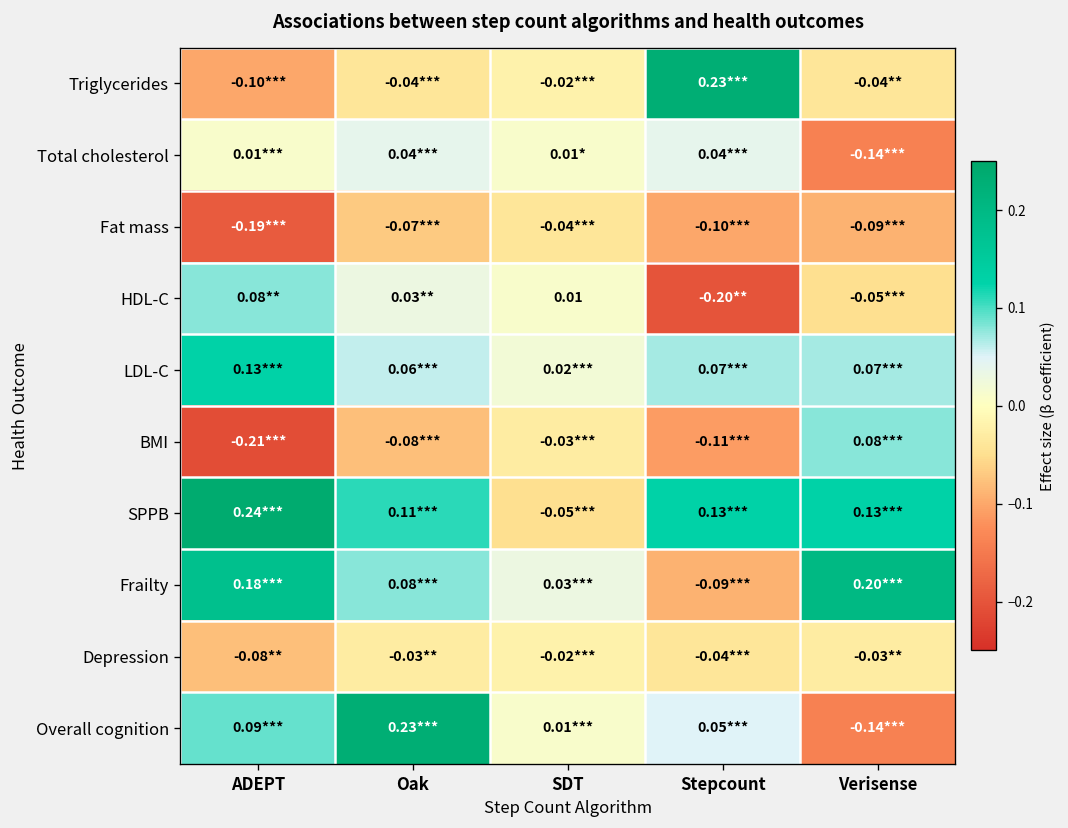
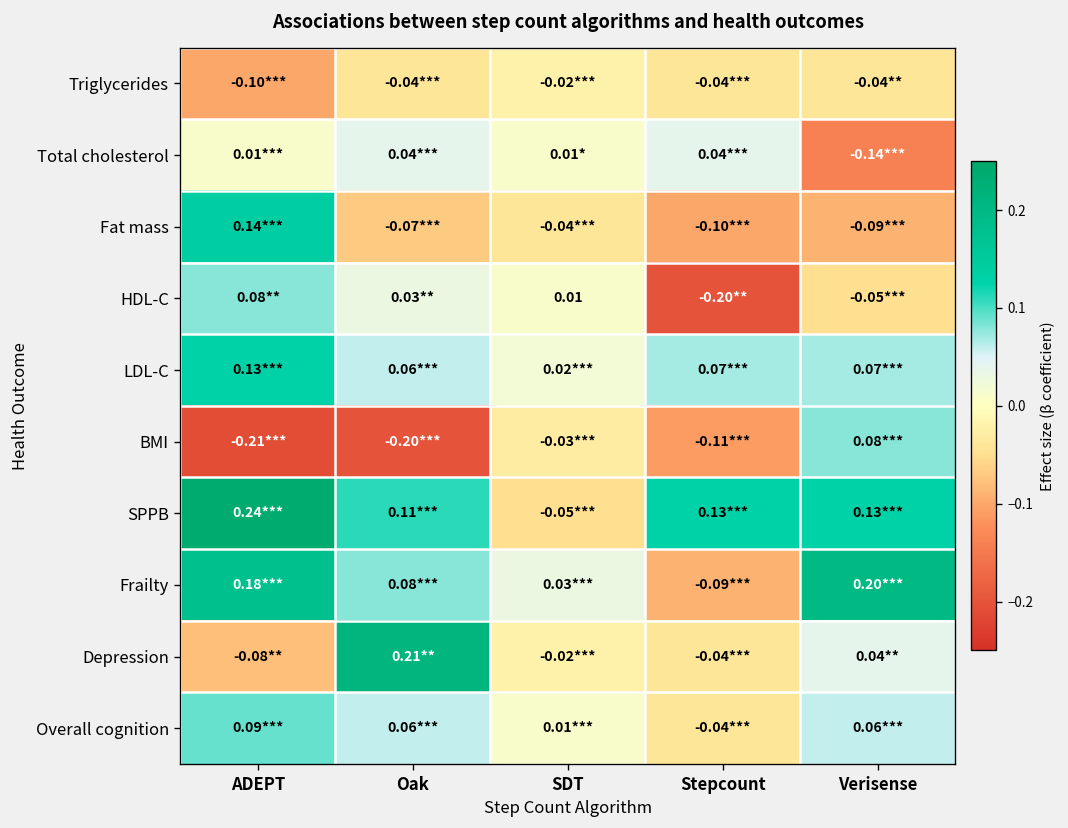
  {
    "Triglycerides": {
      "ADEPT": "-0.10***",
      "Oak": "-0.04***",
      "SDT": "-0.02***",
-     "Stepcount": "0.23***",
+     "Stepcount": "-0.04***",
      "Verisense": "-0.04**"
    },
    "Total cholesterol": {
      "ADEPT": "0.01***",
      "Oak": "0.04***",
      "SDT": "0.01*",
      "Stepcount": "0.04***",
      "Verisense": "-0.14***"
    },
    "Fat mass": {
-     "ADEPT": "-0.19***",
+     "ADEPT": "0.14***",
      "Oak": "-0.07***",
      "SDT": "-0.04***",
      "Stepcount": "-0.10***",
      "Verisense": "-0.09***"
    },
    "HDL-C": {
      "ADEPT": "0.08**",
      "Oak": "0.03**",
      "SDT": "0.01",
      "Stepcount": "-0.20**",
      "Verisense": "-0.05***"
    },
    "LDL-C": {
      "ADEPT": "0.13***",
      "Oak": "0.06***",
      "SDT": "0.02***",
      "Stepcount": "0.07***",
      "Verisense": "0.07***"
    },
    "BMI": {
      "ADEPT": "-0.21***",
-     "Oak": "-0.08***",
+     "Oak": "-0.20***",
      "SDT": "-0.03***",
      "Stepcount": "-0.11***",
      "Verisense": "0.08***"
    },
    "SPPB": {
      "ADEPT": "0.24***",
      "Oak": "0.11***",
      "SDT": "-0.05***",
      "Stepcount": "0.13***",
      "Verisense": "0.13***"
    },
    "Frailty": {
      "ADEPT": "0.18***",
      "Oak": "0.08***",
      "SDT": "0.03***",
      "Stepcount": "-0.09***",
      "Verisense": "0.20***"
    },
    "Depression": {
      "ADEPT": "-0.08**",
-     "Oak": "-0.03**",
+     "Oak": "0.21**",
      "SDT": "-0.02***",
      "Stepcount": "-0.04***",
-     "Verisense": "-0.03**"
+     "Verisense": "0.04**"
    },
    "Overall cognition": {
      "ADEPT": "0.09***",
-     "Oak": "0.23***",
+     "Oak": "0.06***",
      "SDT": "0.01***",
-     "Stepcount": "0.05***",
-     "Verisense": "-0.14***"
+     "Stepcount": "-0.04***",
+     "Verisense": "0.06***"
    }
  }
